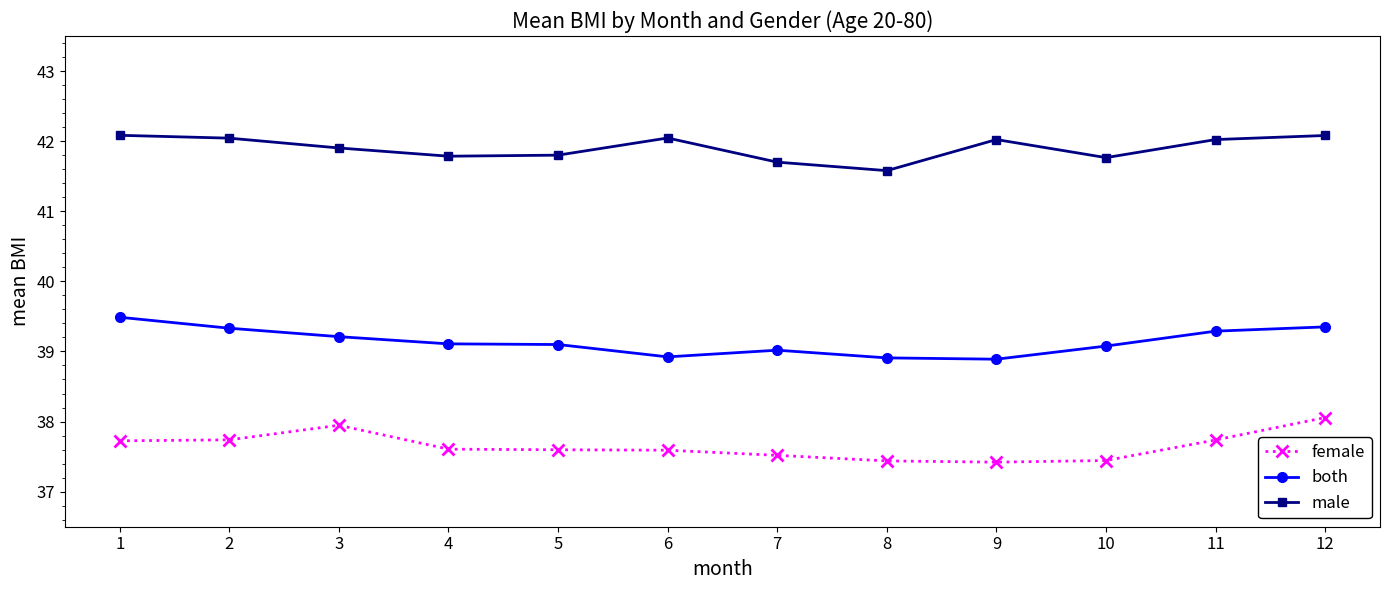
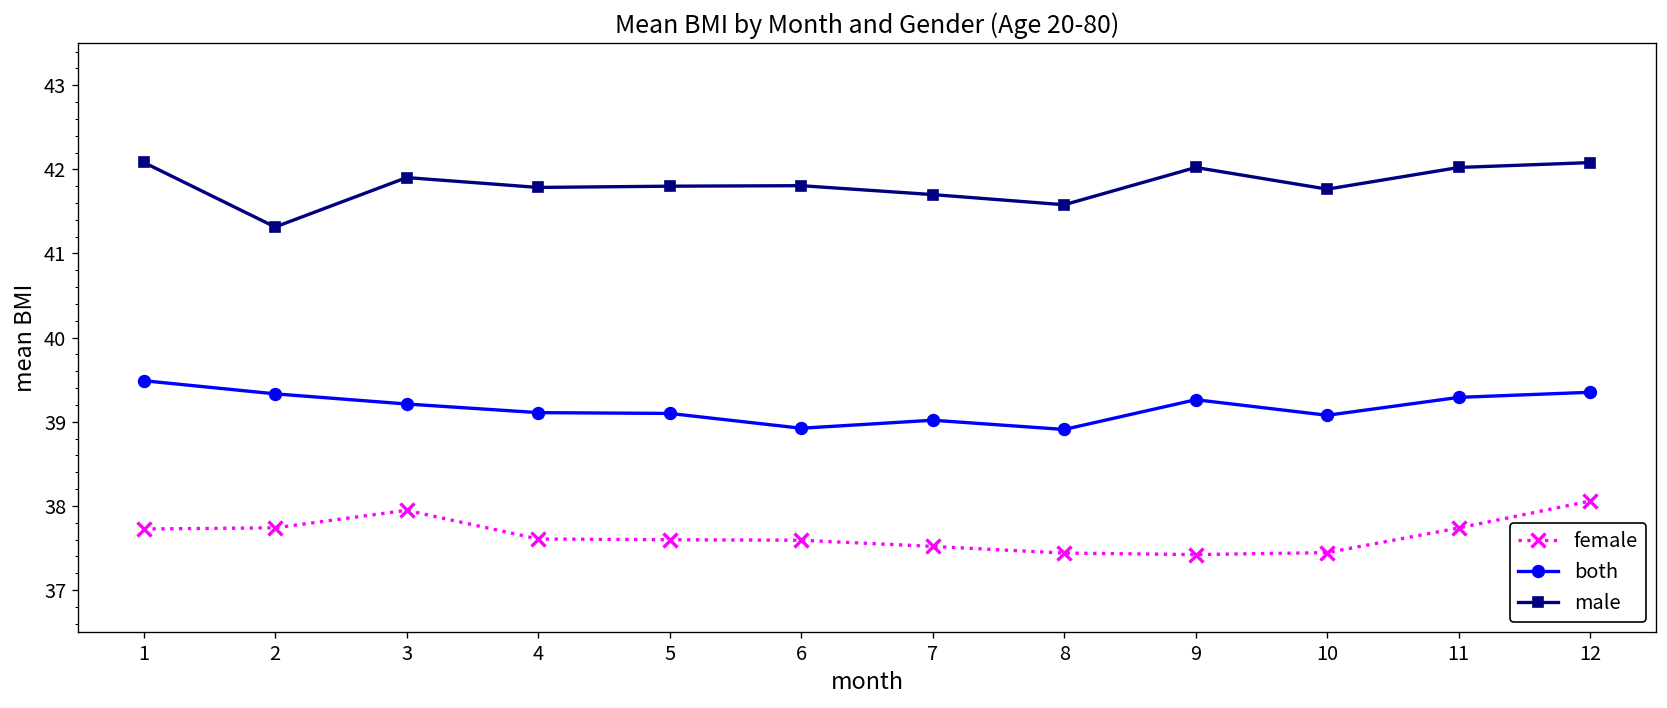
  {
    "female": {
      "1": 37.7,
      "2": 37.7,
      "3": 37.9,
      "4": 37.6,
      "5": 37.6,
      "6": 37.6,
      "7": 37.5,
      "8": 37.4,
      "9": 37.4,
      "10": 37.4,
      "11": 37.7,
      "12": 38.1
    },
    "both": {
      "1": 39.5,
      "2": 39.3,
      "3": 39.2,
      "4": 39.1,
      "5": 39.1,
      "6": 38.9,
      "7": 39.0,
      "8": 38.9,
-     "9": 38.9,
+     "9": 39.3,
      "10": 39.1,
      "11": 39.3,
      "12": 39.4
    },
    "male": {
      "1": 42.1,
-     "2": 42.0,
+     "2": 41.3,
      "3": 41.9,
      "4": 41.8,
      "5": 41.8,
-     "6": 42.0,
+     "6": 41.8,
      "7": 41.7,
      "8": 41.6,
      "9": 42.0,
      "10": 41.8,
      "11": 42.0,
      "12": 42.1
    }
  }
